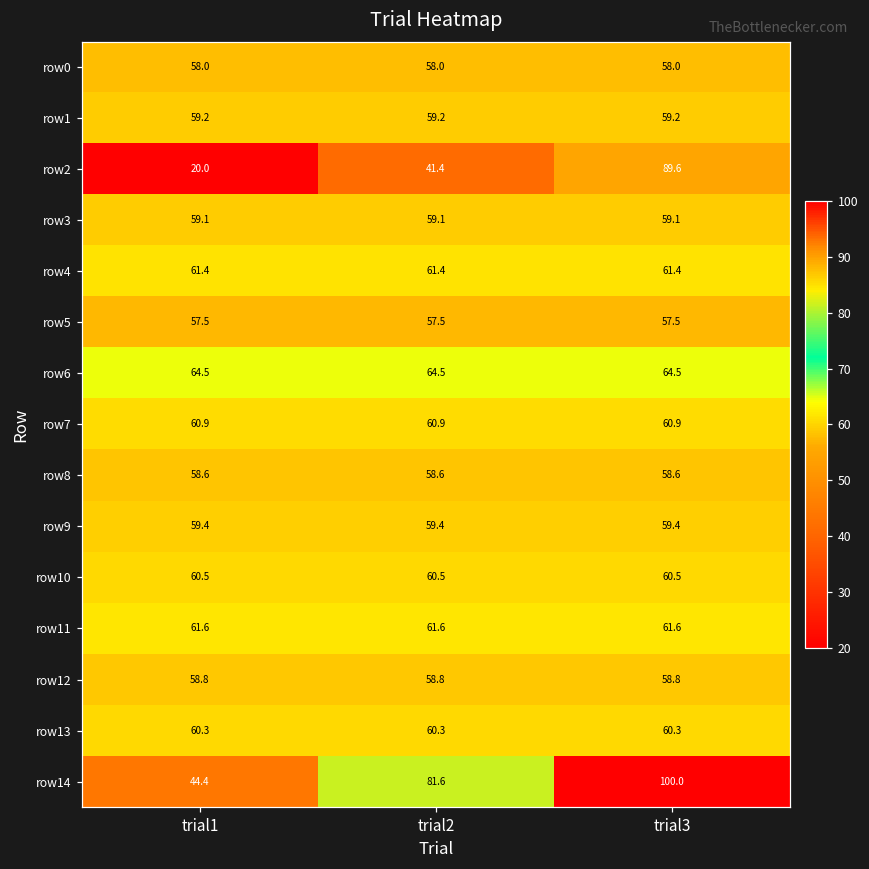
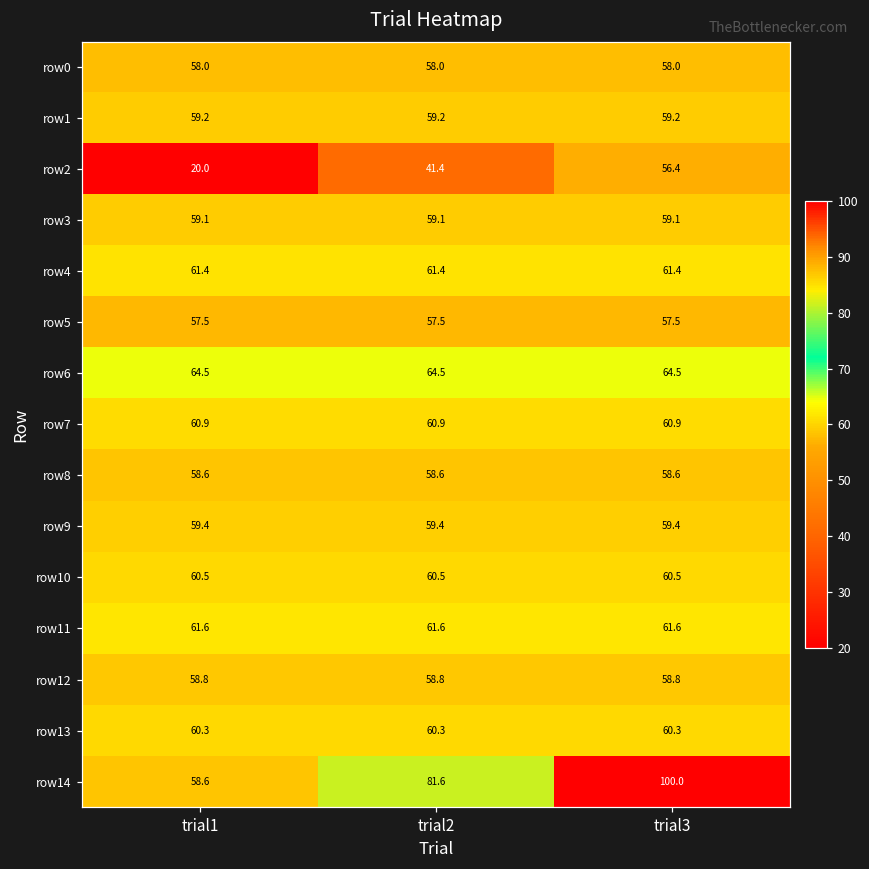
  {
    "row0": {
      "trial1": 58.0,
      "trial2": 58.0,
      "trial3": 58.0
    },
    "row1": {
      "trial1": 59.2,
      "trial2": 59.2,
      "trial3": 59.2
    },
    "row2": {
      "trial1": 20.0,
      "trial2": 41.4,
-     "trial3": 89.6
+     "trial3": 56.4
    },
    "row3": {
      "trial1": 59.1,
      "trial2": 59.1,
      "trial3": 59.1
    },
    "row4": {
      "trial1": 61.4,
      "trial2": 61.4,
      "trial3": 61.4
    },
    "row5": {
      "trial1": 57.5,
      "trial2": 57.5,
      "trial3": 57.5
    },
    "row6": {
      "trial1": 64.5,
      "trial2": 64.5,
      "trial3": 64.5
    },
    "row7": {
      "trial1": 60.9,
      "trial2": 60.9,
      "trial3": 60.9
    },
    "row8": {
      "trial1": 58.6,
      "trial2": 58.6,
      "trial3": 58.6
    },
    "row9": {
      "trial1": 59.4,
      "trial2": 59.4,
      "trial3": 59.4
    },
    "row10": {
      "trial1": 60.5,
      "trial2": 60.5,
      "trial3": 60.5
    },
    "row11": {
      "trial1": 61.6,
      "trial2": 61.6,
      "trial3": 61.6
    },
    "row12": {
      "trial1": 58.8,
      "trial2": 58.8,
      "trial3": 58.8
    },
    "row13": {
      "trial1": 60.3,
      "trial2": 60.3,
      "trial3": 60.3
    },
    "row14": {
-     "trial1": 44.4,
+     "trial1": 58.6,
      "trial2": 81.6,
      "trial3": 100.0
    }
  }
